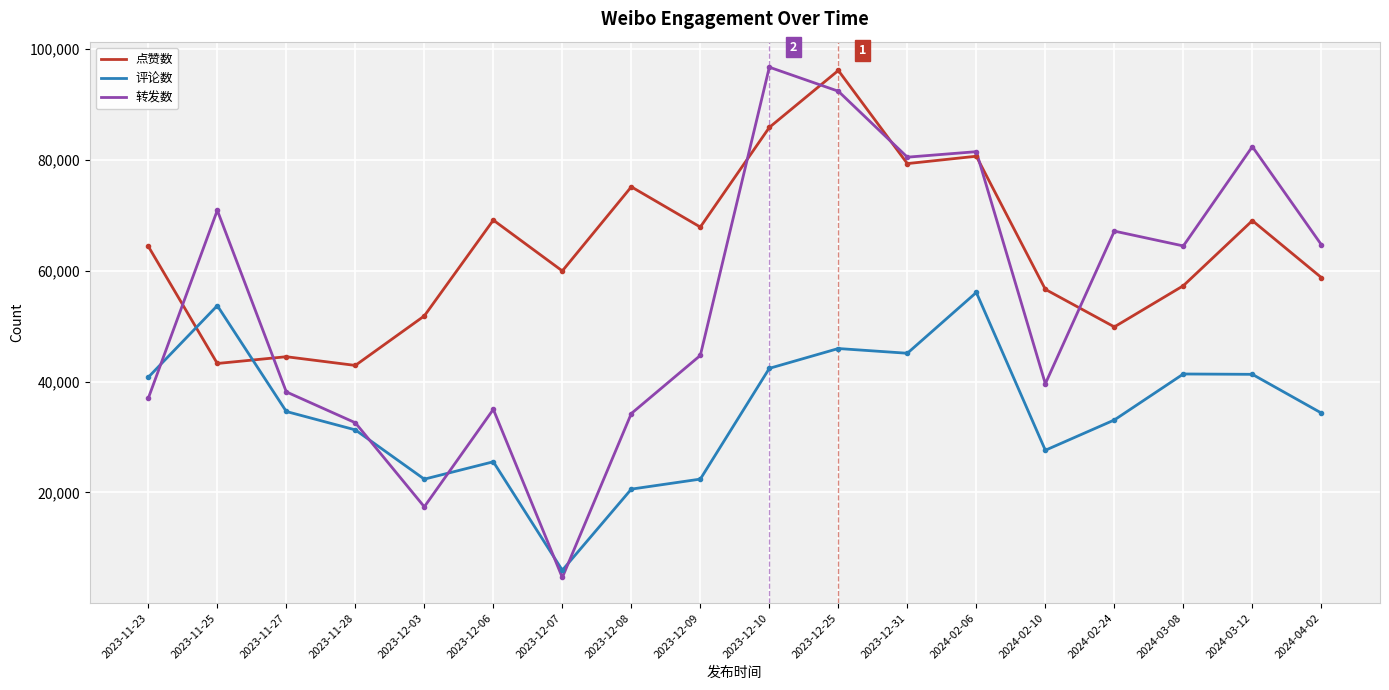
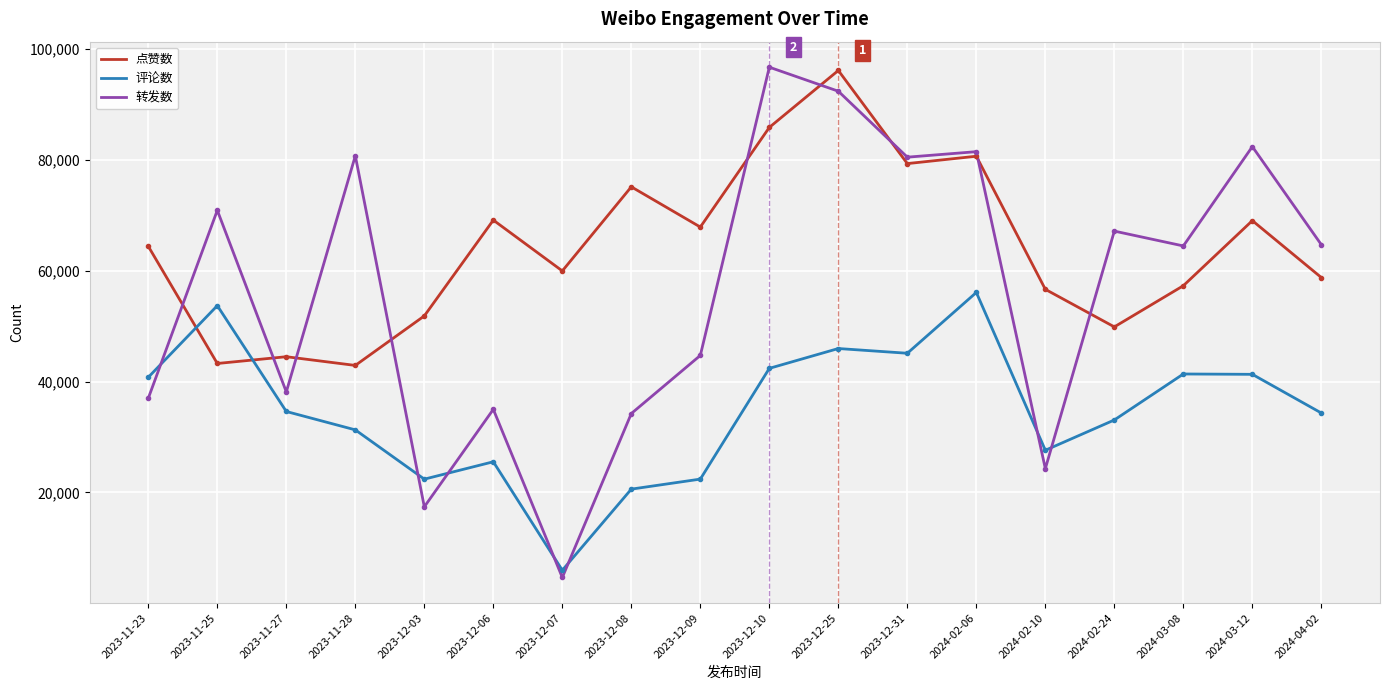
  {
    "点赞数": {
      "2023-11-23": "64,000",
      "2023-11-25": "43,000",
      "2023-11-27": "44,000",
      "2023-11-28": "43,000",
      "2023-12-03": "52,000",
      "2023-12-06": "69,000",
      "2023-12-07": "60,000",
      "2023-12-08": "75,000",
      "2023-12-09": "68,000",
      "2023-12-10": "86,000",
      "2023-12-31": "79,000",
      "2024-02-06": "81,000",
      "2024-02-10": "57,000",
      "2024-02-24": "50,000",
      "2024-03-08": "57,000",
      "2024-03-12": "69,000",
      "2024-04-02": "59,000"
    },
    "评论数": {
      "2023-11-23": "41,000",
      "2023-11-25": "54,000",
      "2023-11-27": "35,000",
      "2023-11-28": "31,000",
      "2023-12-03": "22,000",
      "2023-12-06": "26,000",
      "2023-12-07": "6,000",
      "2023-12-08": "21,000",
      "2023-12-09": "22,000",
      "2023-12-10": "42,000",
      "2023-12-25": "46,000",
      "2023-12-31": "45,000",
      "2024-02-06": "56,000",
      "2024-02-10": "28,000",
      "2024-02-24": "33,000",
      "2024-03-08": "41,000",
      "2024-03-12": "41,000",
      "2024-04-02": "34,000"
    },
    "转发数": {
      "2023-11-23": "37,000",
      "2023-11-25": "71,000",
      "2023-11-27": "38,000",
-     "2023-11-28": "33,000",
+     "2023-11-28": "81,000",
      "2023-12-03": "17,000",
      "2023-12-06": "35,000",
      "2023-12-07": "5,000",
      "2023-12-08": "34,000",
      "2023-12-09": "45,000",
      "2023-12-25": "92,000",
      "2023-12-31": "81,000",
      "2024-02-06": "82,000",
-     "2024-02-10": "40,000",
+     "2024-02-10": "24,000",
      "2024-02-24": "67,000",
      "2024-03-08": "64,000",
      "2024-03-12": "82,000",
      "2024-04-02": "65,000"
    }
  }
